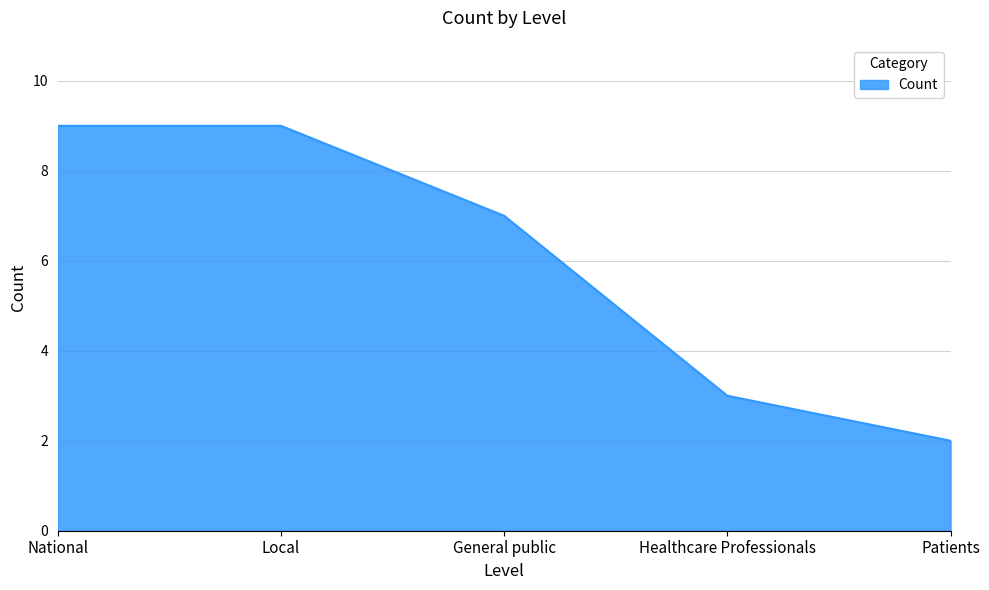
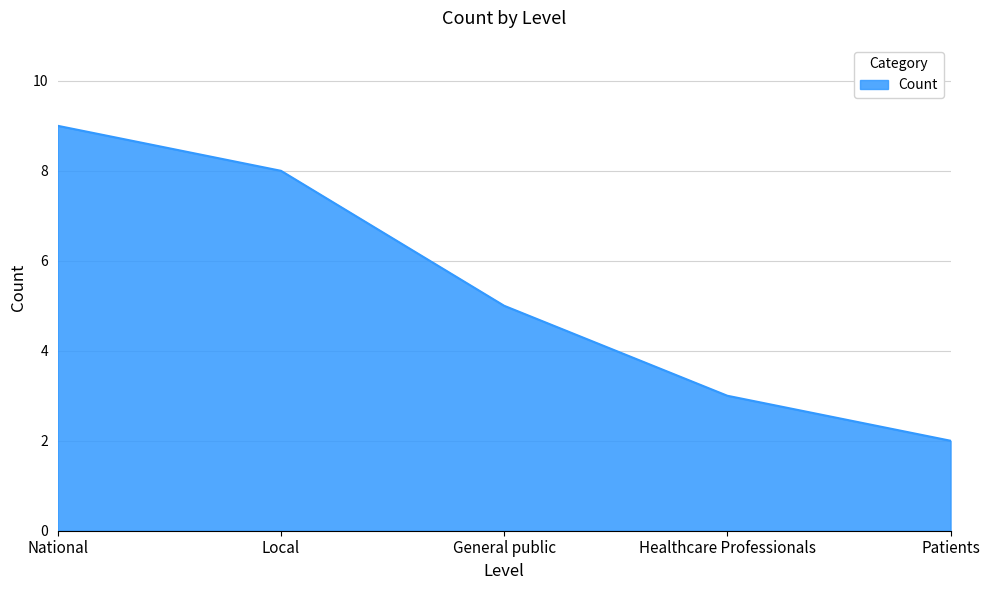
  {
    "National": 9,
-   "Local": 9,
-   "General public": 7,
+   "Local": 8,
+   "General public": 5,
    "Healthcare Professionals": 3,
    "Patients": 2
  }
